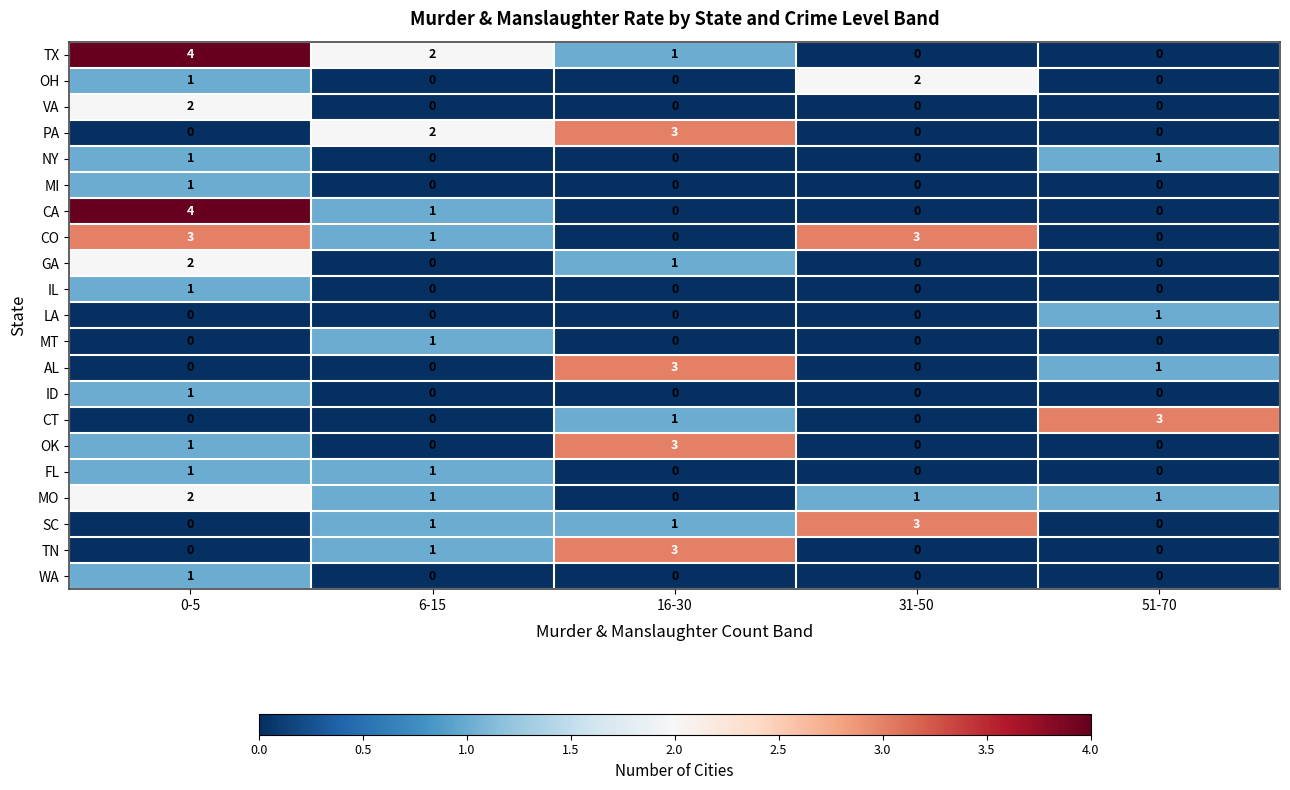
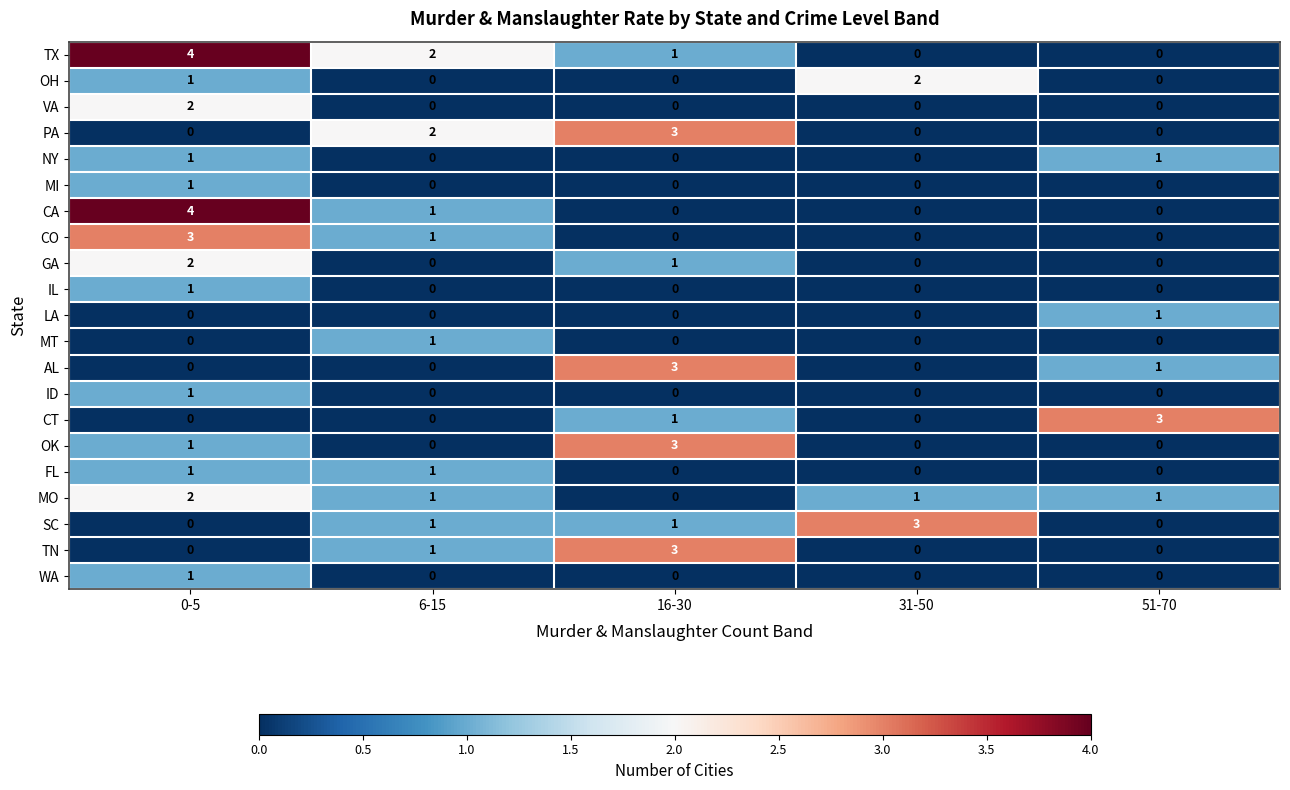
  {
    "TX": {
      "0-5": 4,
      "6-15": 2,
      "16-30": 1,
      "31-50": 0,
      "51-70": 0
    },
    "OH": {
      "0-5": 1,
      "6-15": 0,
      "16-30": 0,
      "31-50": 2,
      "51-70": 0
    },
    "VA": {
      "0-5": 2,
      "6-15": 0,
      "16-30": 0,
      "31-50": 0,
      "51-70": 0
    },
    "PA": {
      "0-5": 0,
      "6-15": 2,
      "16-30": 3,
      "31-50": 0,
      "51-70": 0
    },
    "NY": {
      "0-5": 1,
      "6-15": 0,
      "16-30": 0,
      "31-50": 0,
      "51-70": 1
    },
    "MI": {
      "0-5": 1,
      "6-15": 0,
      "16-30": 0,
      "31-50": 0,
      "51-70": 0
    },
    "CA": {
      "0-5": 4,
      "6-15": 1,
      "16-30": 0,
      "31-50": 0,
      "51-70": 0
    },
    "CO": {
      "0-5": 3,
      "6-15": 1,
      "16-30": 0,
-     "31-50": 3,
+     "31-50": 0,
      "51-70": 0
    },
    "GA": {
      "0-5": 2,
      "6-15": 0,
      "16-30": 1,
      "31-50": 0,
      "51-70": 0
    },
    "IL": {
      "0-5": 1,
      "6-15": 0,
      "16-30": 0,
      "31-50": 0,
      "51-70": 0
    },
    "LA": {
      "0-5": 0,
      "6-15": 0,
      "16-30": 0,
      "31-50": 0,
      "51-70": 1
    },
    "MT": {
      "0-5": 0,
      "6-15": 1,
      "16-30": 0,
      "31-50": 0,
      "51-70": 0
    },
    "AL": {
      "0-5": 0,
      "6-15": 0,
      "16-30": 3,
      "31-50": 0,
      "51-70": 1
    },
    "ID": {
      "0-5": 1,
      "6-15": 0,
      "16-30": 0,
      "31-50": 0,
      "51-70": 0
    },
    "CT": {
      "0-5": 0,
      "6-15": 0,
      "16-30": 1,
      "31-50": 0,
      "51-70": 3
    },
    "OK": {
      "0-5": 1,
      "6-15": 0,
      "16-30": 3,
      "31-50": 0,
      "51-70": 0
    },
    "FL": {
      "0-5": 1,
      "6-15": 1,
      "16-30": 0,
      "31-50": 0,
      "51-70": 0
    },
    "MO": {
      "0-5": 2,
      "6-15": 1,
      "16-30": 0,
      "31-50": 1,
      "51-70": 1
    },
    "SC": {
      "0-5": 0,
      "6-15": 1,
      "16-30": 1,
      "31-50": 3,
      "51-70": 0
    },
    "TN": {
      "0-5": 0,
      "6-15": 1,
      "16-30": 3,
      "31-50": 0,
      "51-70": 0
    },
    "WA": {
      "0-5": 1,
      "6-15": 0,
      "16-30": 0,
      "31-50": 0,
      "51-70": 0
    }
  }
